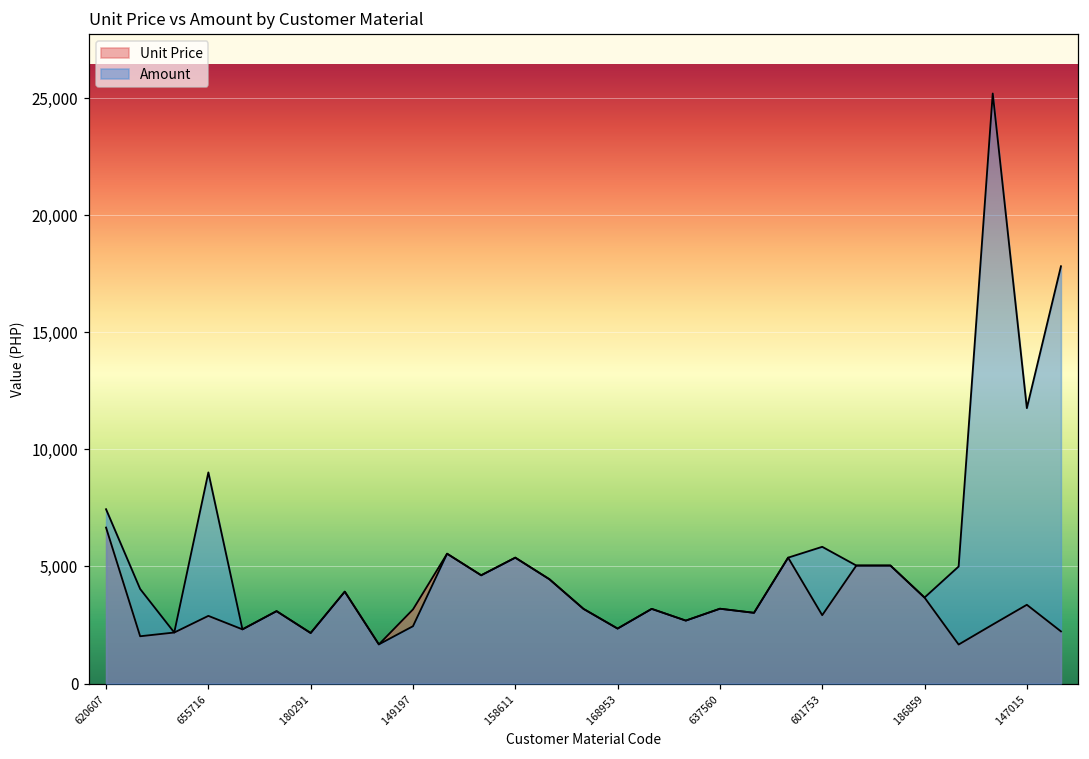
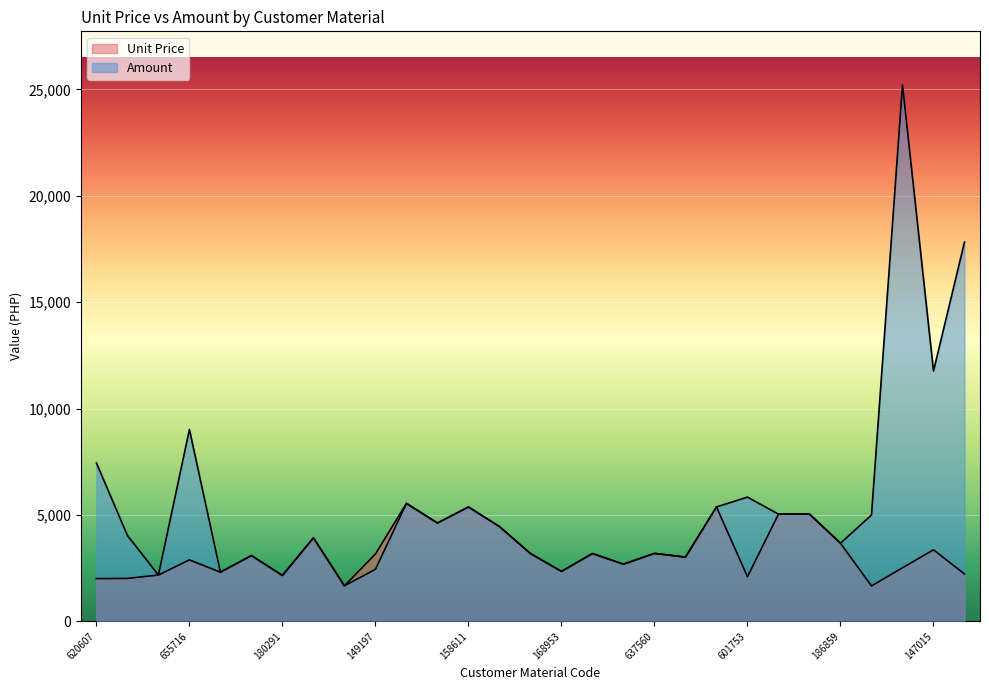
  {
    "Unit Price": {
-     "620607": "6,700",
+     "620607": "2,000",
      "655716": "2,900",
      "149197": "3,200",
-     "601753": "2,900",
+     "601753": "2,100",
      "147015": "3,400"
    },
    "Amount": {
      "620607": "7,400",
      "655716": "9,000",
      "149197": "2,400",
      "601753": "5,800",
      "147015": "11,800"
    }
  }
